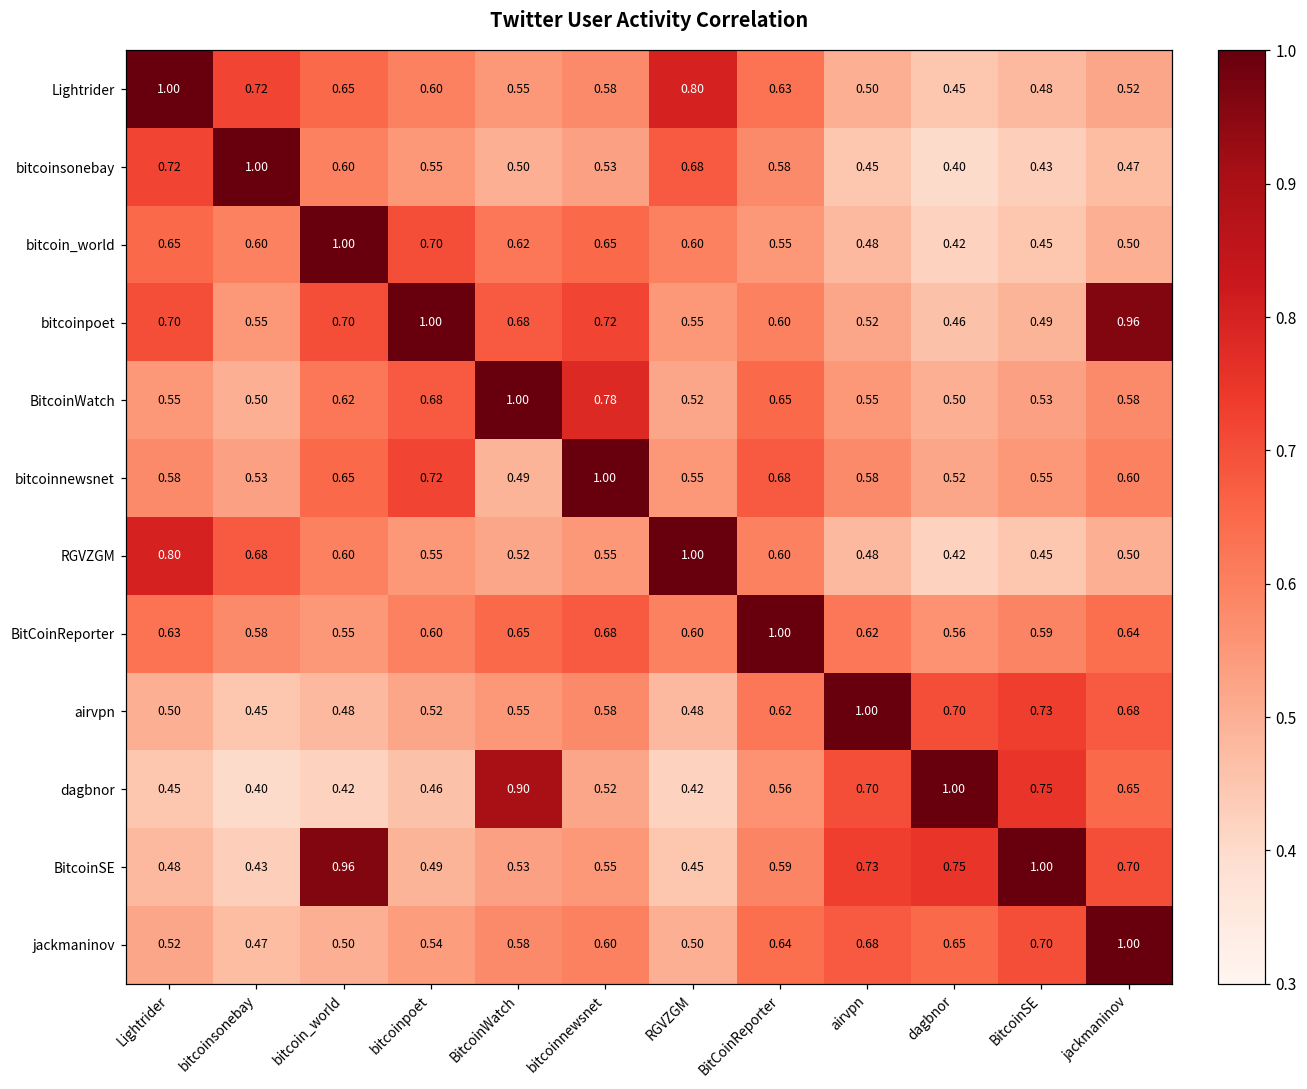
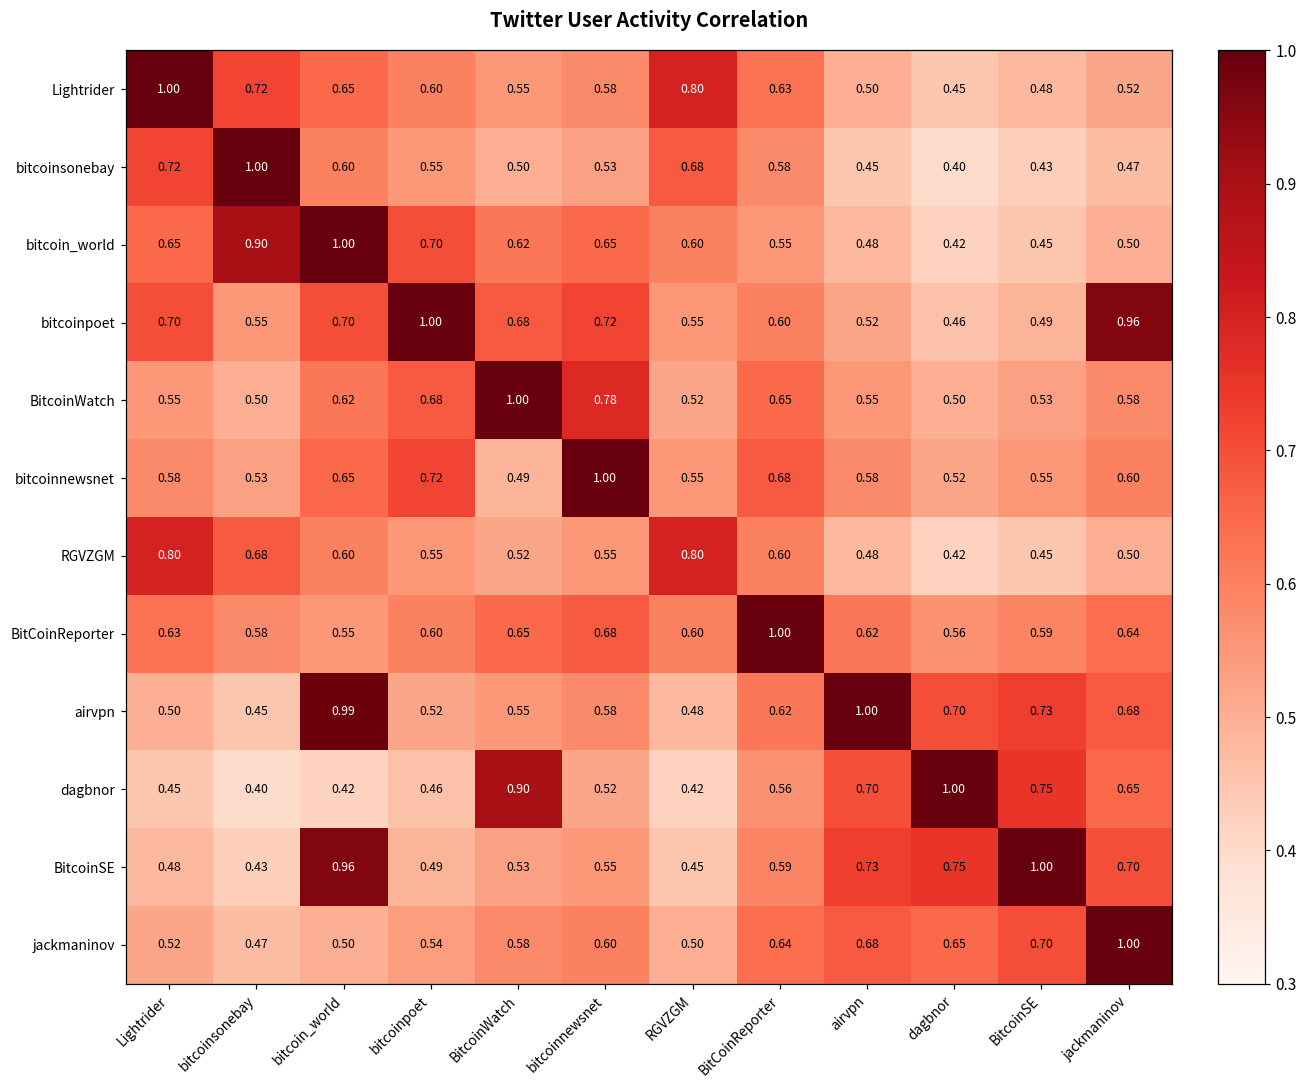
  {
    "Lightrider": {
      "Lightrider": 1.00,
      "bitcoinsonebay": 0.72,
      "bitcoin_world": 0.65,
      "bitcoinpoet": 0.60,
      "BitcoinWatch": 0.55,
      "bitcoinnewsnet": 0.58,
      "RGVZGM": 0.80,
      "BitCoinReporter": 0.63,
      "airvpn": 0.50,
      "dagbnor": 0.45,
      "BitcoinSE": 0.48,
      "jackmaninov": 0.52
    },
    "bitcoinsonebay": {
      "Lightrider": 0.72,
      "bitcoinsonebay": 1.00,
      "bitcoin_world": 0.60,
      "bitcoinpoet": 0.55,
      "BitcoinWatch": 0.50,
      "bitcoinnewsnet": 0.53,
      "RGVZGM": 0.68,
      "BitCoinReporter": 0.58,
      "airvpn": 0.45,
      "dagbnor": 0.40,
      "BitcoinSE": 0.43,
      "jackmaninov": 0.47
    },
    "bitcoin_world": {
      "Lightrider": 0.65,
-     "bitcoinsonebay": 0.60,
+     "bitcoinsonebay": 0.90,
      "bitcoin_world": 1.00,
      "bitcoinpoet": 0.70,
      "BitcoinWatch": 0.62,
      "bitcoinnewsnet": 0.65,
      "RGVZGM": 0.60,
      "BitCoinReporter": 0.55,
      "airvpn": 0.48,
      "dagbnor": 0.42,
      "BitcoinSE": 0.45,
      "jackmaninov": 0.50
    },
    "bitcoinpoet": {
      "Lightrider": 0.70,
      "bitcoinsonebay": 0.55,
      "bitcoin_world": 0.70,
      "bitcoinpoet": 1.00,
      "BitcoinWatch": 0.68,
      "bitcoinnewsnet": 0.72,
      "RGVZGM": 0.55,
      "BitCoinReporter": 0.60,
      "airvpn": 0.52,
      "dagbnor": 0.46,
      "BitcoinSE": 0.49,
      "jackmaninov": 0.96
    },
    "BitcoinWatch": {
      "Lightrider": 0.55,
      "bitcoinsonebay": 0.50,
      "bitcoin_world": 0.62,
      "bitcoinpoet": 0.68,
      "BitcoinWatch": 1.00,
      "bitcoinnewsnet": 0.78,
      "RGVZGM": 0.52,
      "BitCoinReporter": 0.65,
      "airvpn": 0.55,
      "dagbnor": 0.50,
      "BitcoinSE": 0.53,
      "jackmaninov": 0.58
    },
    "bitcoinnewsnet": {
      "Lightrider": 0.58,
      "bitcoinsonebay": 0.53,
      "bitcoin_world": 0.65,
      "bitcoinpoet": 0.72,
      "BitcoinWatch": 0.49,
      "bitcoinnewsnet": 1.00,
      "RGVZGM": 0.55,
      "BitCoinReporter": 0.68,
      "airvpn": 0.58,
      "dagbnor": 0.52,
      "BitcoinSE": 0.55,
      "jackmaninov": 0.60
    },
    "RGVZGM": {
      "Lightrider": 0.80,
      "bitcoinsonebay": 0.68,
      "bitcoin_world": 0.60,
      "bitcoinpoet": 0.55,
      "BitcoinWatch": 0.52,
      "bitcoinnewsnet": 0.55,
-     "RGVZGM": 1.00,
+     "RGVZGM": 0.80,
      "BitCoinReporter": 0.60,
      "airvpn": 0.48,
      "dagbnor": 0.42,
      "BitcoinSE": 0.45,
      "jackmaninov": 0.50
    },
    "BitCoinReporter": {
      "Lightrider": 0.63,
      "bitcoinsonebay": 0.58,
      "bitcoin_world": 0.55,
      "bitcoinpoet": 0.60,
      "BitcoinWatch": 0.65,
      "bitcoinnewsnet": 0.68,
      "RGVZGM": 0.60,
      "BitCoinReporter": 1.00,
      "airvpn": 0.62,
      "dagbnor": 0.56,
      "BitcoinSE": 0.59,
      "jackmaninov": 0.64
    },
    "airvpn": {
      "Lightrider": 0.50,
      "bitcoinsonebay": 0.45,
-     "bitcoin_world": 0.48,
+     "bitcoin_world": 0.99,
      "bitcoinpoet": 0.52,
      "BitcoinWatch": 0.55,
      "bitcoinnewsnet": 0.58,
      "RGVZGM": 0.48,
      "BitCoinReporter": 0.62,
      "airvpn": 1.00,
      "dagbnor": 0.70,
      "BitcoinSE": 0.73,
      "jackmaninov": 0.68
    },
    "dagbnor": {
      "Lightrider": 0.45,
      "bitcoinsonebay": 0.40,
      "bitcoin_world": 0.42,
      "bitcoinpoet": 0.46,
      "BitcoinWatch": 0.90,
      "bitcoinnewsnet": 0.52,
      "RGVZGM": 0.42,
      "BitCoinReporter": 0.56,
      "airvpn": 0.70,
      "dagbnor": 1.00,
      "BitcoinSE": 0.75,
      "jackmaninov": 0.65
    },
    "BitcoinSE": {
      "Lightrider": 0.48,
      "bitcoinsonebay": 0.43,
      "bitcoin_world": 0.96,
      "bitcoinpoet": 0.49,
      "BitcoinWatch": 0.53,
      "bitcoinnewsnet": 0.55,
      "RGVZGM": 0.45,
      "BitCoinReporter": 0.59,
      "airvpn": 0.73,
      "dagbnor": 0.75,
      "BitcoinSE": 1.00,
      "jackmaninov": 0.70
    },
    "jackmaninov": {
      "Lightrider": 0.52,
      "bitcoinsonebay": 0.47,
      "bitcoin_world": 0.50,
      "bitcoinpoet": 0.54,
      "BitcoinWatch": 0.58,
      "bitcoinnewsnet": 0.60,
      "RGVZGM": 0.50,
      "BitCoinReporter": 0.64,
      "airvpn": 0.68,
      "dagbnor": 0.65,
      "BitcoinSE": 0.70,
      "jackmaninov": 1.00
    }
  }
